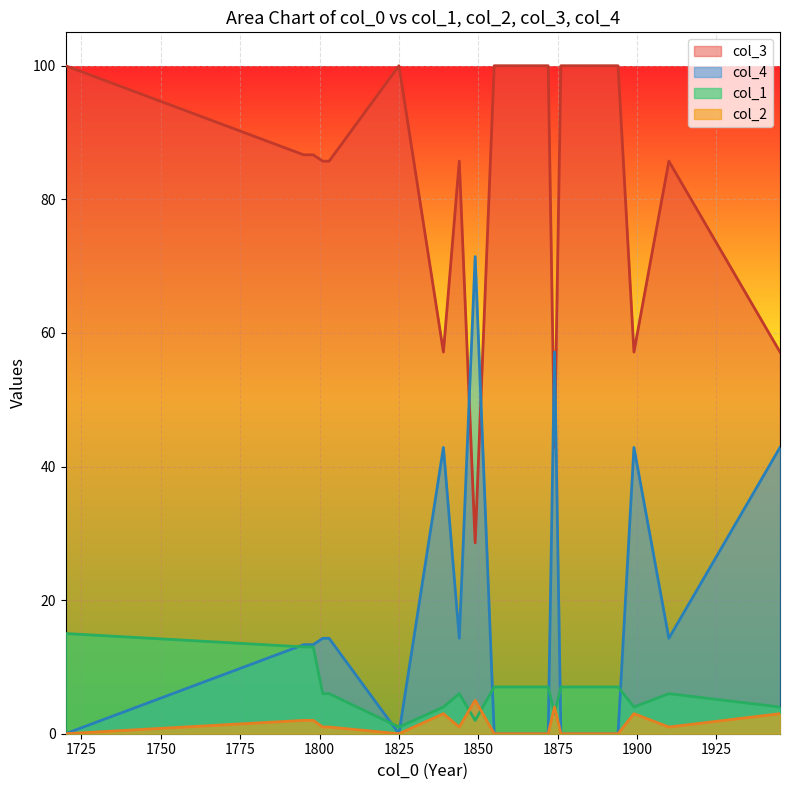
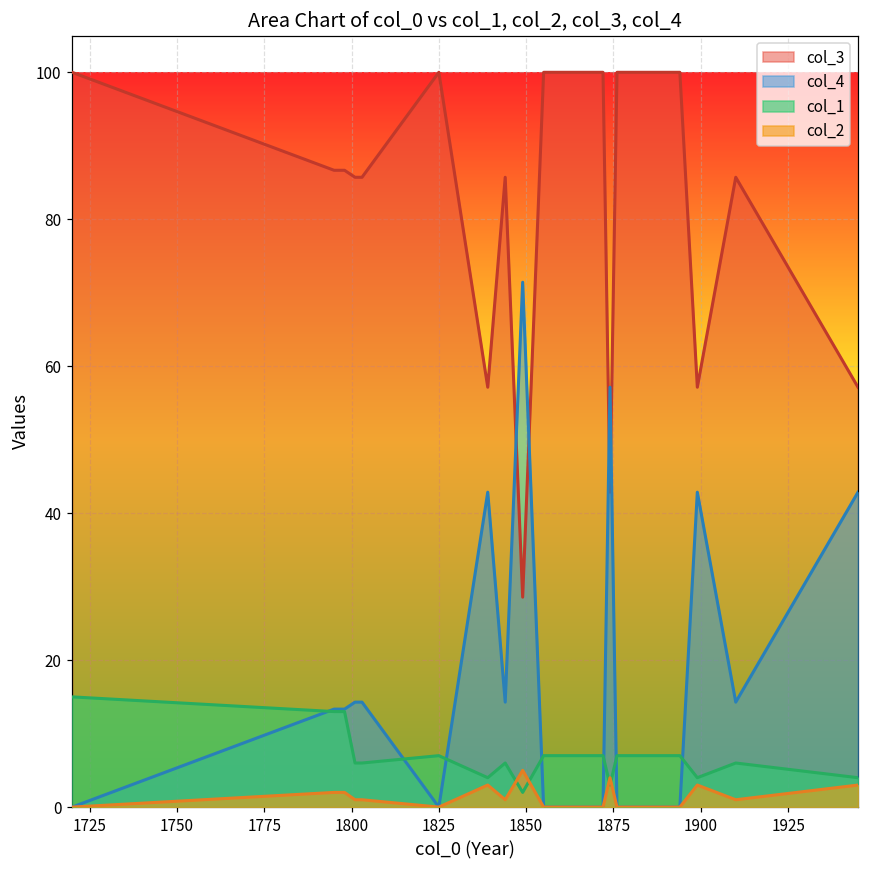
  {
    "col_3": {
      "1825": 100
    },
    "col_1": {
-     "1825": 1
+     "1825": 7
    }
  }
